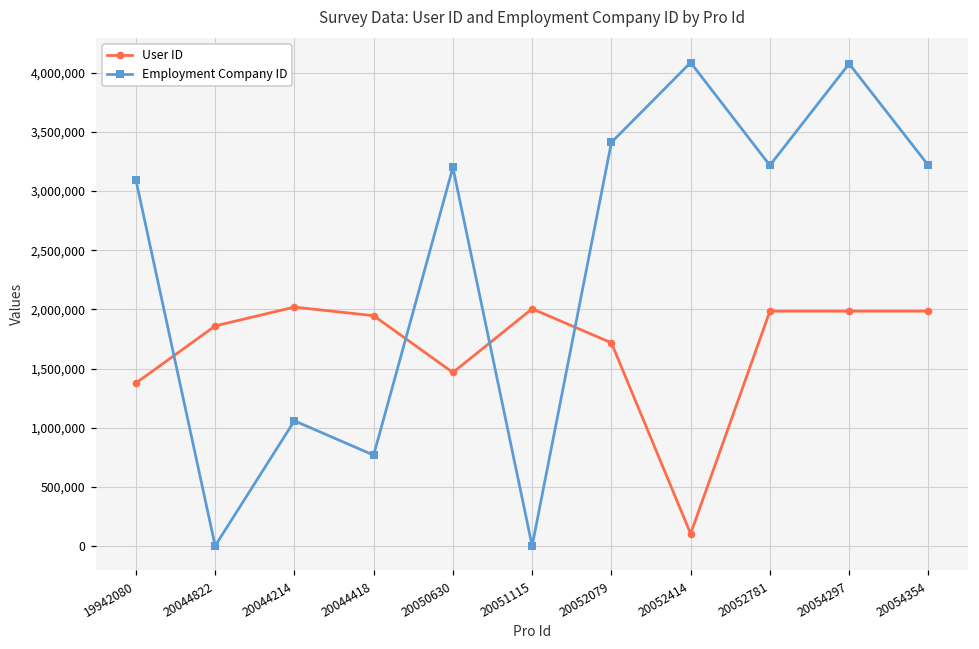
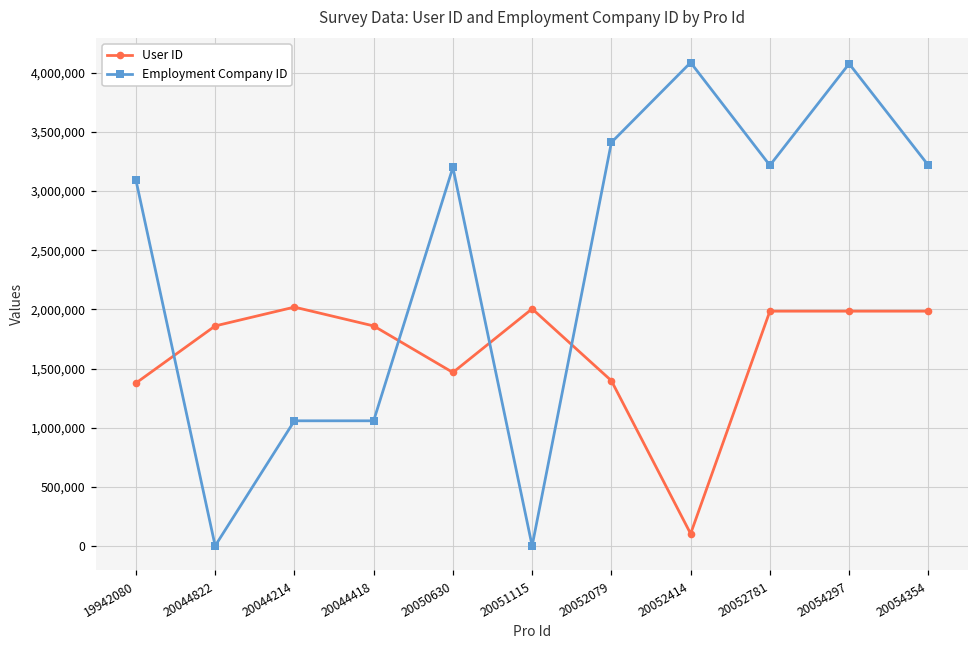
  {
    "User ID": {
      "19942080": "1,380,000",
      "20044822": "1,860,000",
      "20044214": "2,020,000",
-     "20044418": "1,950,000",
+     "20044418": "1,860,000",
      "20050630": "1,470,000",
      "20051115": "2,000,000",
-     "20052079": "1,720,000",
+     "20052079": "1,400,000",
      "20052414": "100,000",
      "20052781": "1,980,000",
      "20054297": "1,980,000",
      "20054354": "1,980,000"
    },
    "Employment Company ID": {
      "19942080": "3,090,000",
      "20044822": "0",
      "20044214": "1,060,000",
-     "20044418": "770,000",
+     "20044418": "1,060,000",
      "20050630": "3,200,000",
      "20051115": "0",
      "20052079": "3,410,000",
      "20052414": "4,090,000",
      "20052781": "3,220,000",
      "20054297": "4,080,000",
      "20054354": "3,220,000"
    }
  }
